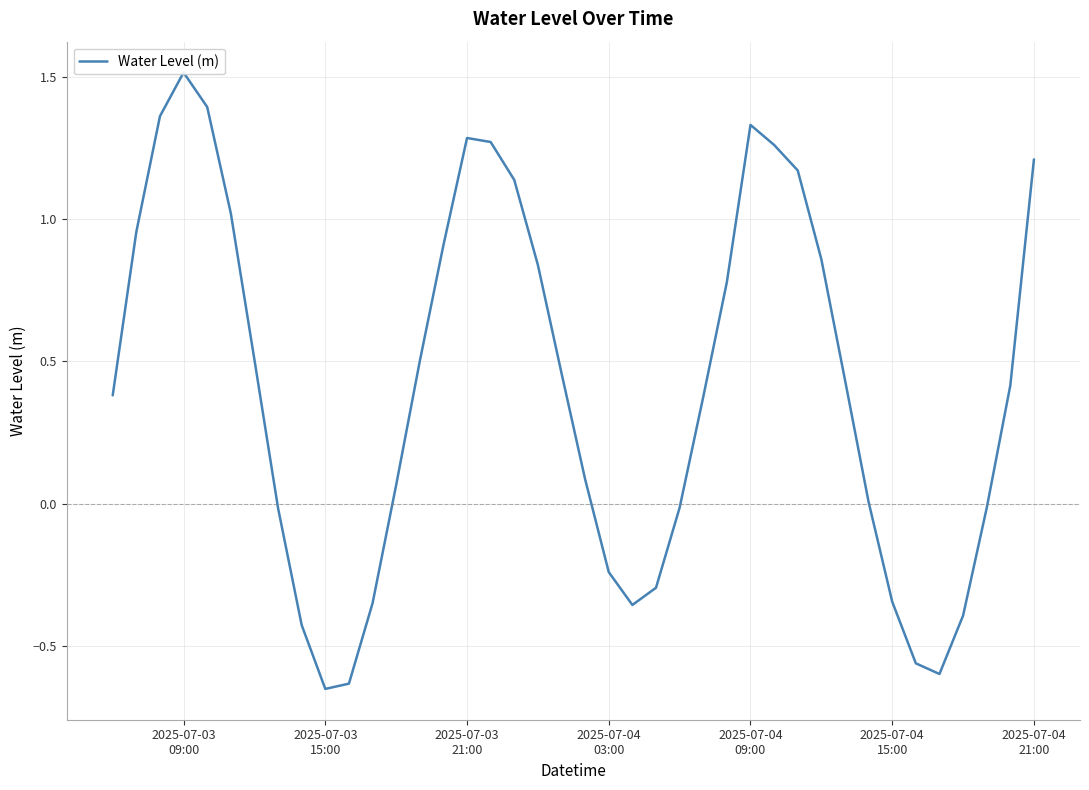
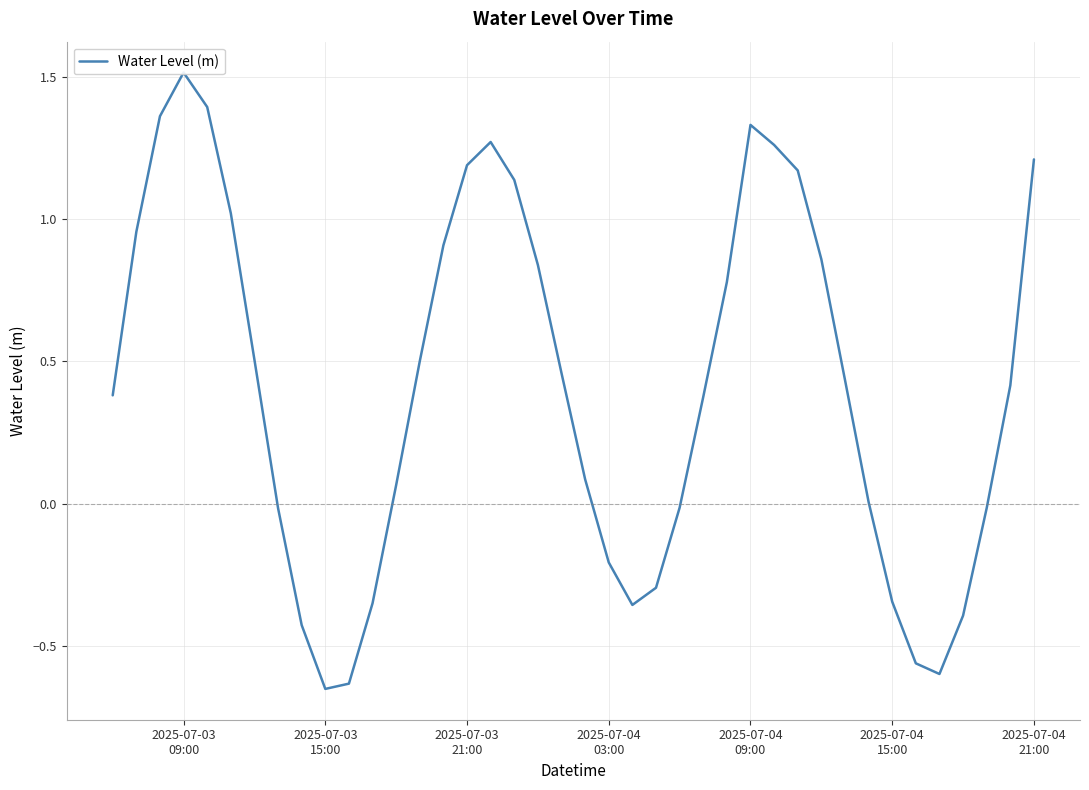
  {
    "2025-07-03 15:00": -0.65,
-   "2025-07-03 21:00": 1.28,
-   "2025-07-04 03:00": -0.24,
+   "2025-07-03 21:00": 1.19,
+   "2025-07-04 03:00": -0.21,
    "2025-07-04 09:00": 1.33,
    "2025-07-04 15:00": -0.34,
    "2025-07-04 21:00": 1.21
  }
